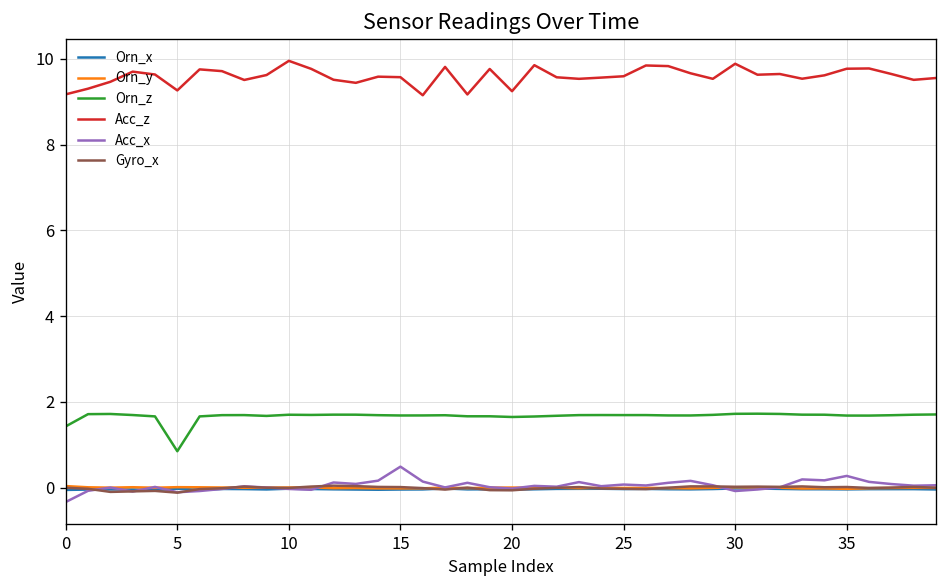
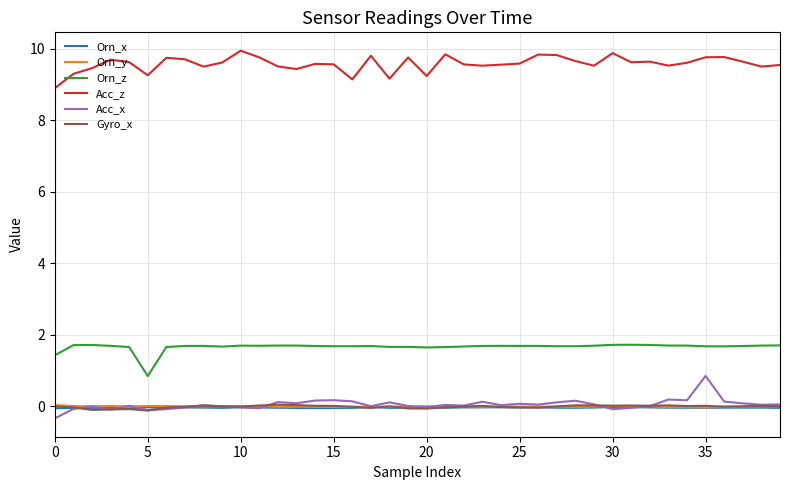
  {
    "Orn_z": {
      "0": 1.4,
      "5": 0.8,
      "10": 1.7,
      "15": 1.7,
      "20": 1.6,
      "25": 1.7,
      "30": 1.7,
      "35": 1.7
    },
    "Acc_z": {
-     "0": 9.2,
+     "0": 8.9,
      "5": 9.3,
      "10": 10.0,
      "15": 9.6,
      "20": 9.2,
      "25": 9.6,
      "30": 9.9,
      "35": 9.8
    },
    "Acc_x": {
      "0": -0.3,
-     "15": 0.5,
+     "15": 0.2,
      "25": 0.1,
-     "35": 0.3
+     "35": 0.9
    }
  }
